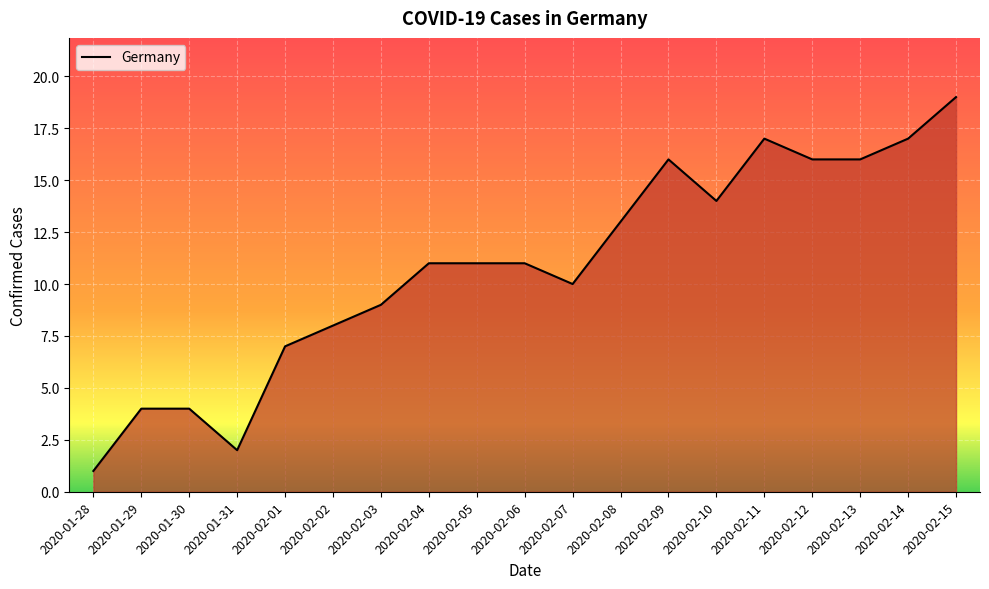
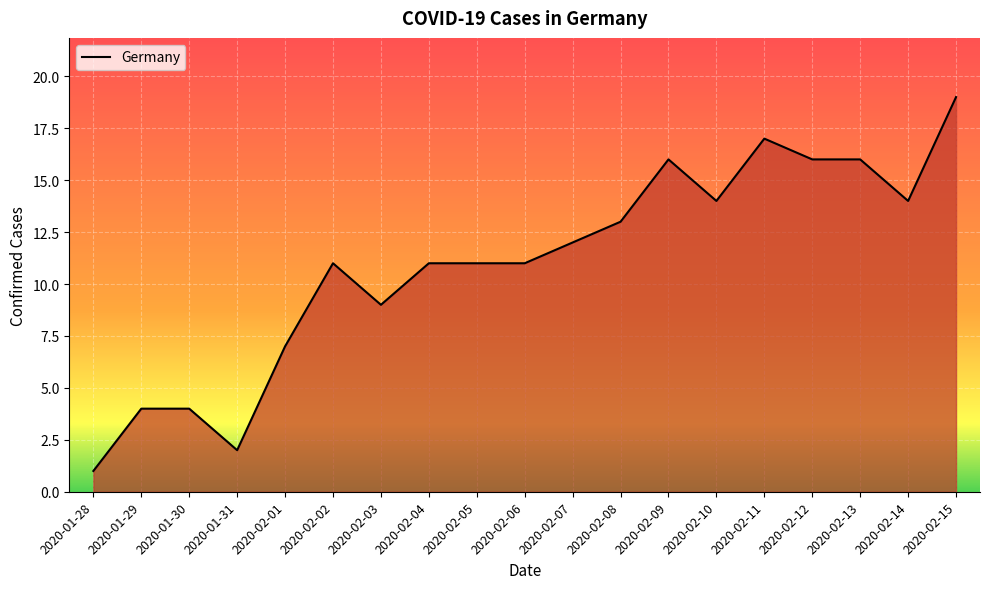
  {
    "2020-01-28": 1,
    "2020-01-29": 4,
    "2020-01-30": 4,
    "2020-01-31": 2,
    "2020-02-01": 7,
-   "2020-02-02": 8,
+   "2020-02-02": 11,
    "2020-02-03": 9,
    "2020-02-04": 11,
    "2020-02-05": 11,
    "2020-02-06": 11,
-   "2020-02-07": 10,
+   "2020-02-07": 12,
    "2020-02-08": 13,
    "2020-02-09": 16,
    "2020-02-10": 14,
    "2020-02-11": 17,
    "2020-02-12": 16,
    "2020-02-13": 16,
-   "2020-02-14": 17,
+   "2020-02-14": 14,
    "2020-02-15": 19
  }
